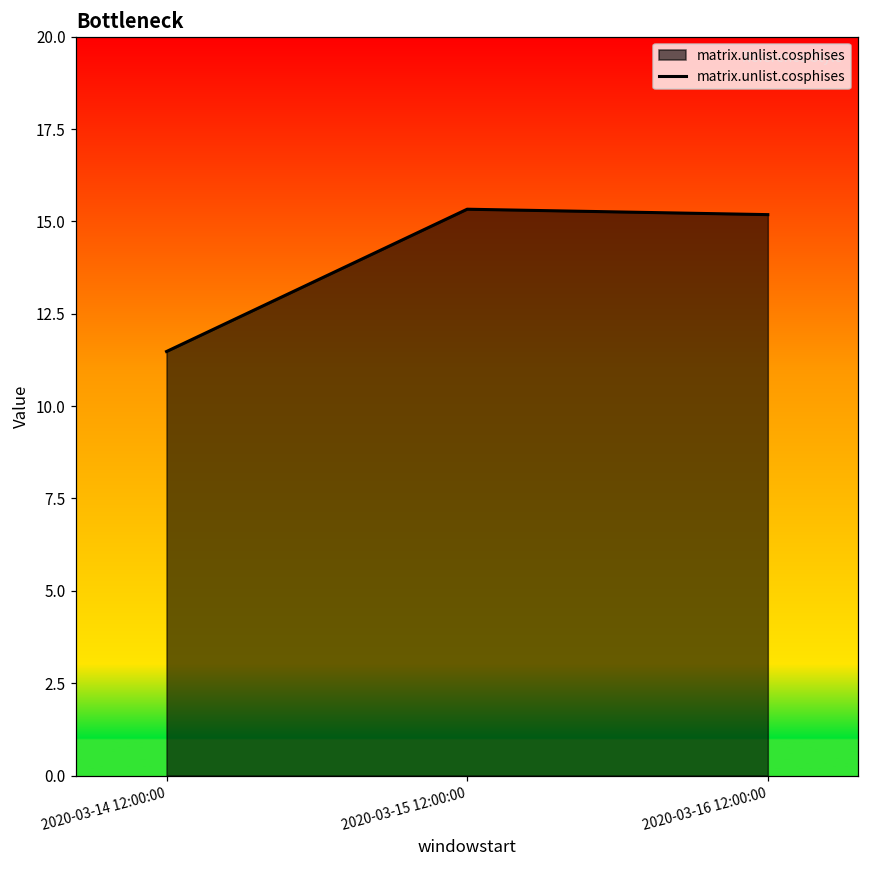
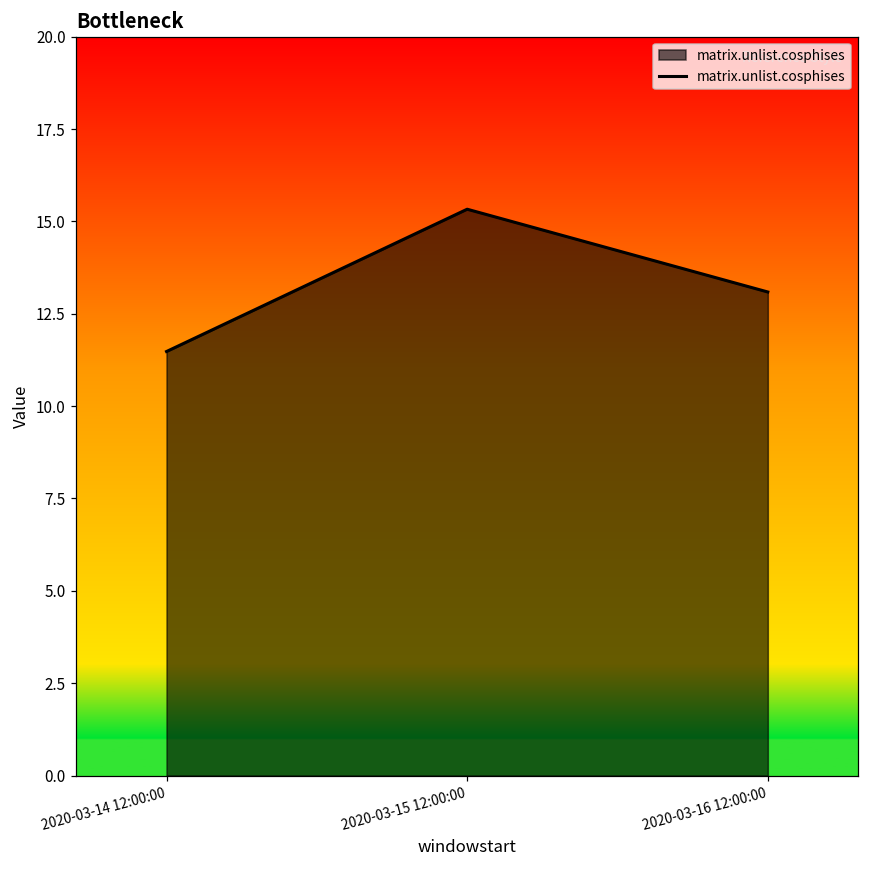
  {
    "2020-03-14 12:00:00": 11.5,
    "2020-03-15 12:00:00": 15.3,
-   "2020-03-16 12:00:00": 15.2
+   "2020-03-16 12:00:00": 13.1
  }
